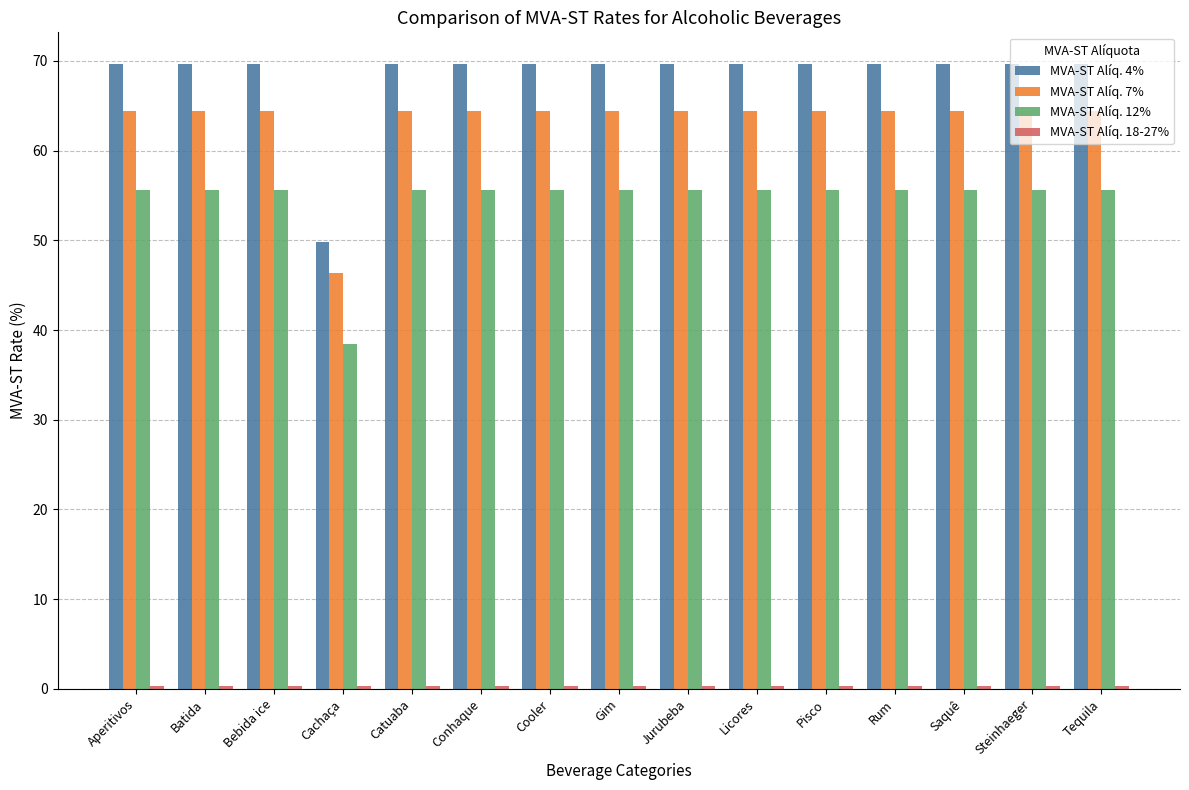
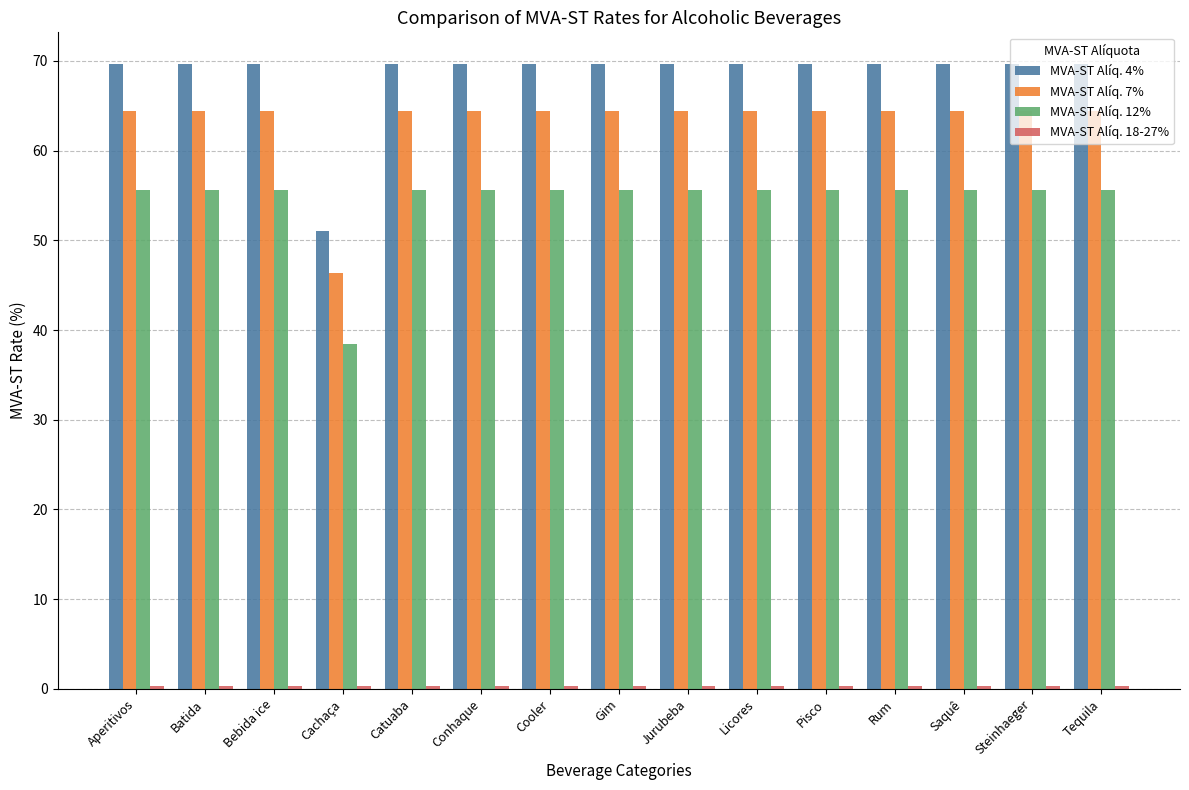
  {
    "MVA-ST Alíq. 4%": {
      "Aperitivos": 70,
      "Batida": 70,
      "Bebida ice": 70,
-     "Cachaça": 50,
+     "Cachaça": 51,
      "Catuaba": 70,
      "Conhaque": 70,
      "Cooler": 70,
      "Gim": 70,
      "Jurubeba": 70,
      "Licores": 70,
      "Pisco": 70,
      "Rum": 70,
      "Saquê": 70
    },
    "MVA-ST Alíq. 7%": {
      "Aperitivos": 64,
      "Batida": 64,
      "Bebida ice": 64,
      "Cachaça": 46,
      "Catuaba": 64,
      "Conhaque": 64,
      "Cooler": 64,
      "Gim": 64,
      "Jurubeba": 64,
      "Licores": 64,
      "Pisco": 64,
      "Rum": 64,
      "Saquê": 64
    },
    "MVA-ST Alíq. 12%": {
      "Aperitivos": 56,
      "Batida": 56,
      "Bebida ice": 56,
      "Cachaça": 38,
      "Catuaba": 56,
      "Conhaque": 56,
      "Cooler": 56,
      "Gim": 56,
      "Jurubeba": 56,
      "Licores": 56,
      "Pisco": 56,
      "Rum": 56,
      "Saquê": 56,
      "Steinhaeger": 56,
      "Tequila": 56
    },
    "MVA-ST Alíq. 18-27%": {
      "Aperitivos": 0,
      "Batida": 0,
      "Bebida ice": 0,
      "Cachaça": 0,
      "Catuaba": 0,
      "Conhaque": 0,
      "Cooler": 0,
      "Gim": 0,
      "Jurubeba": 0,
      "Licores": 0,
      "Pisco": 0,
      "Rum": 0,
      "Saquê": 0,
      "Steinhaeger": 0,
      "Tequila": 0
    }
  }
